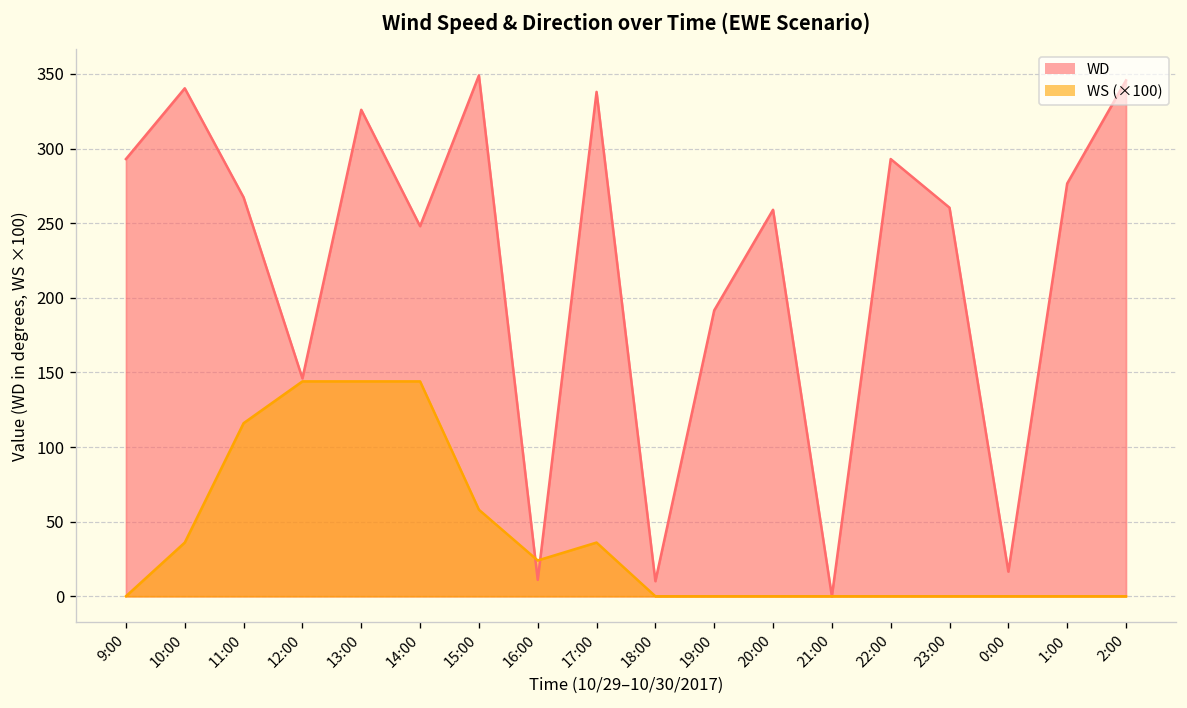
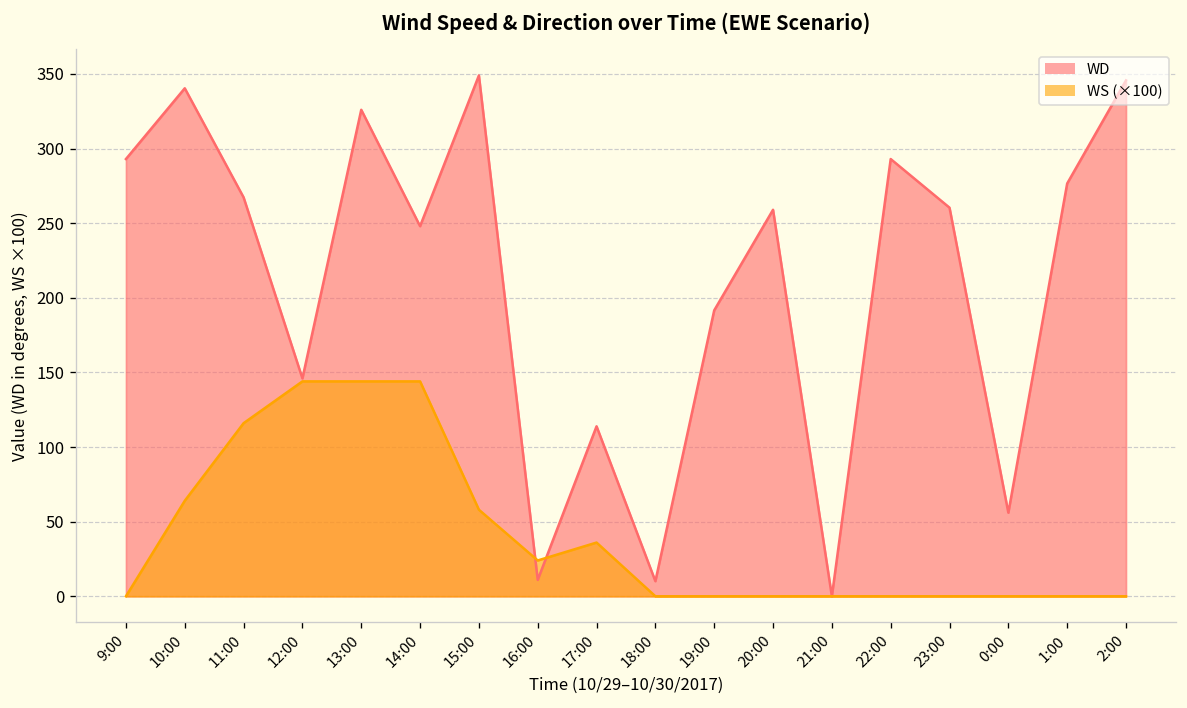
  {
    "WD": {
      "9:00": 293,
      "10:00": 340,
      "11:00": 267,
      "13:00": 326,
      "14:00": 248,
      "15:00": 349,
      "16:00": 11,
-     "17:00": 338,
+     "17:00": 114,
      "18:00": 10,
      "19:00": 192,
      "20:00": 259,
      "22:00": 293,
      "23:00": 260,
-     "0:00": 17,
+     "0:00": 56,
      "1:00": 277
    },
    "WS (×100)": {
      "9:00": 0,
-     "10:00": 36,
+     "10:00": 64,
      "11:00": 116,
      "13:00": 144,
      "14:00": 144,
      "15:00": 58,
      "16:00": 24,
      "17:00": 36,
      "18:00": 0,
      "19:00": 0,
      "20:00": 0,
      "22:00": 0,
      "23:00": 0,
      "0:00": 0,
      "1:00": 0,
      "2:00": 0
    }
  }
